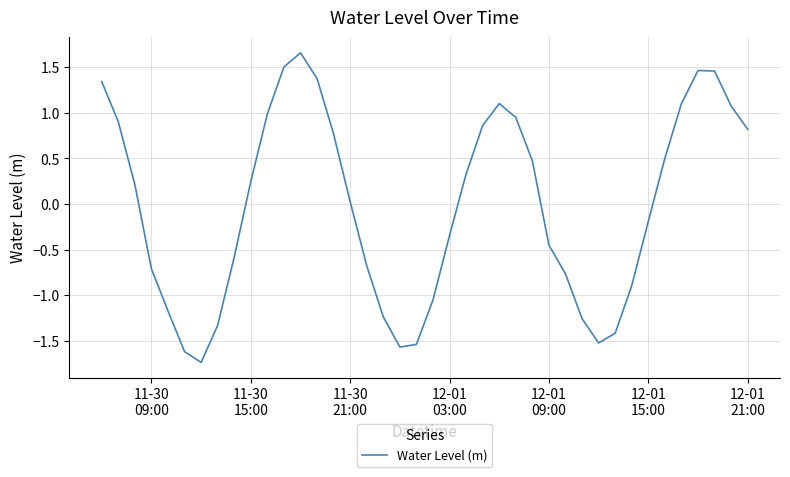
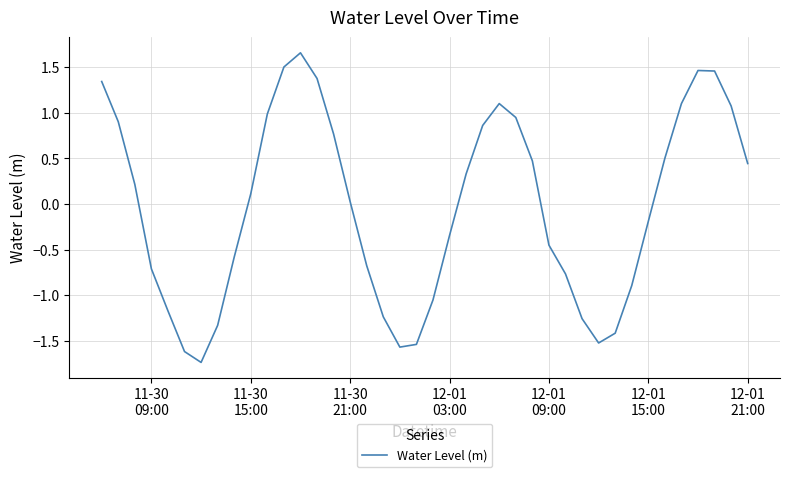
  {
    "11-30 09:00": -0.7,
-   "11-30 15:00": 0.2,
+   "11-30 15:00": 0.1,
    "11-30 21:00": 0.0,
    "12-01 03:00": -0.3,
    "12-01 09:00": -0.5,
    "12-01 15:00": -0.2,
-   "12-01 21:00": 0.8
+   "12-01 21:00": 0.4
  }
